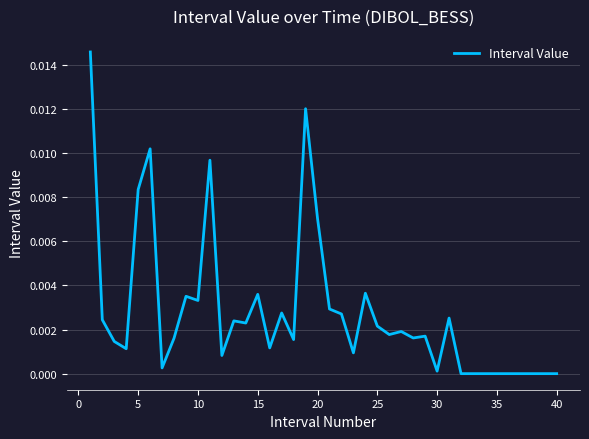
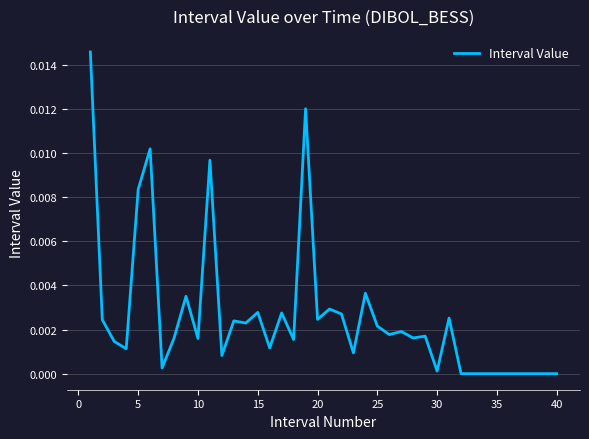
  {
    "5": 0.0084,
-   "10": 0.0033,
-   "15": 0.0036,
-   "20": 0.0070,
+   "10": 0.0016,
+   "15": 0.0028,
+   "20": 0.0025,
    "25": 0.0022,
    "30": 0.0001,
    "35": 0.0000,
    "40": 0.0000
  }
